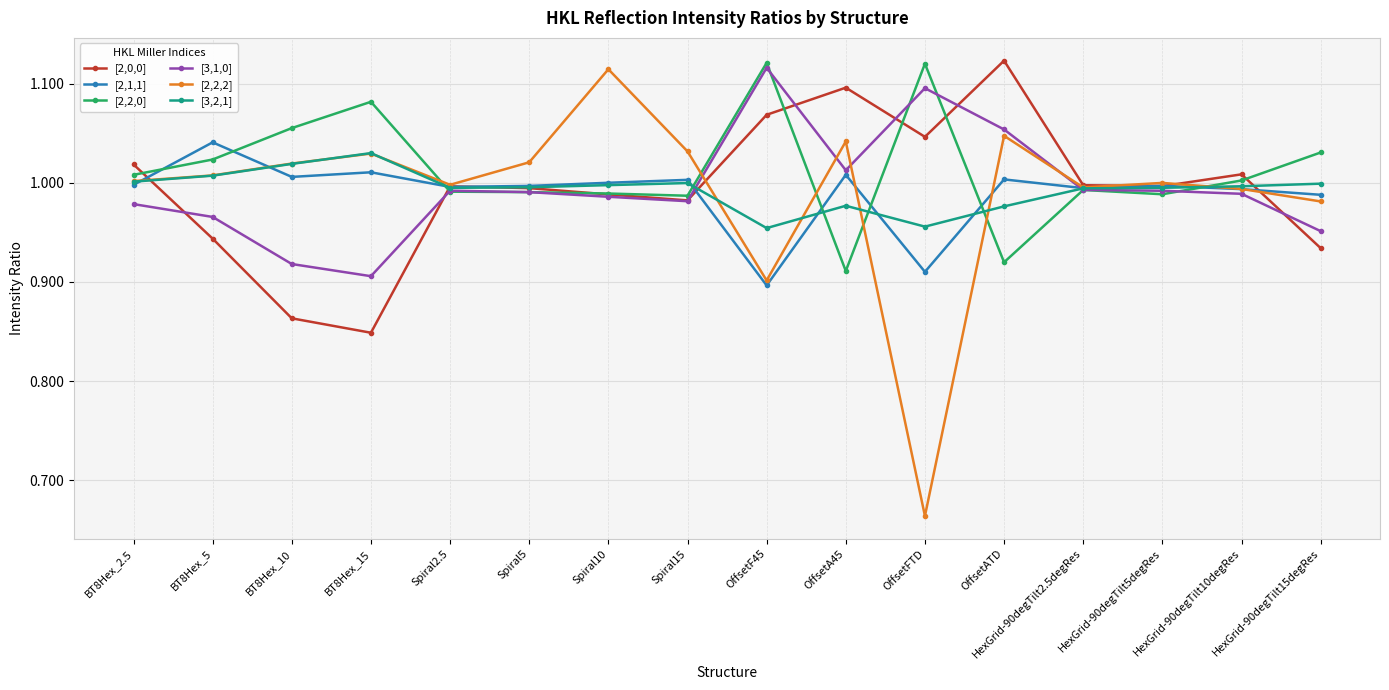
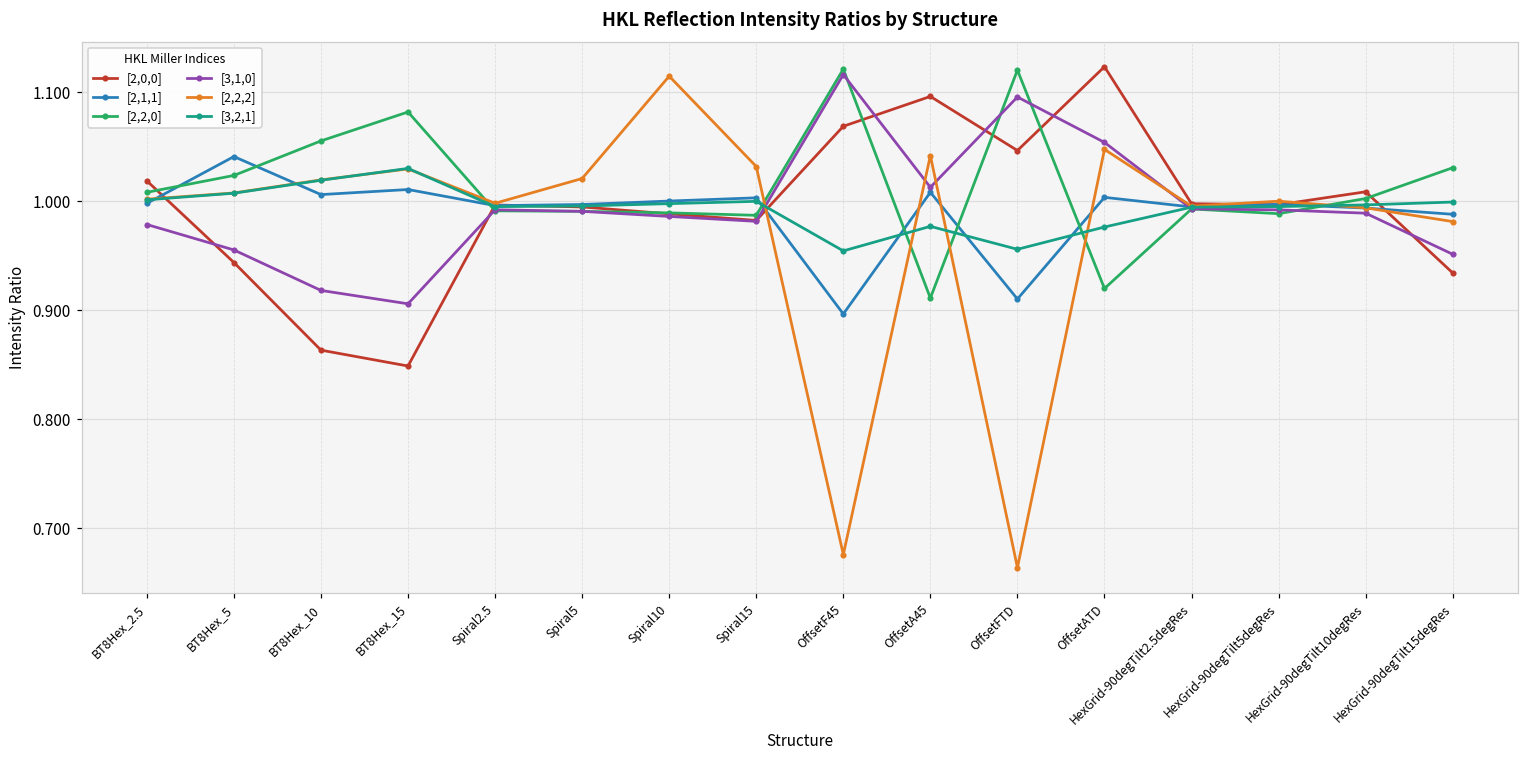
  {
    "[2,0,0]": {
      "BT8Hex_2.5": 1.02,
      "BT8Hex_5": 0.94,
      "BT8Hex_10": 0.86,
      "BT8Hex_15": 0.85,
      "OffsetF45": 1.07,
      "OffsetA45": 1.10,
      "OffsetFTD": 1.05,
      "OffsetATD": 1.12,
      "HexGrid-90degTilt10degRes": 1.01,
      "HexGrid-90degTilt15degRes": 0.93
    },
    "[2,1,1]": {
      "BT8Hex_2.5": 1.00,
      "BT8Hex_5": 1.04,
      "BT8Hex_10": 1.01,
      "BT8Hex_15": 1.01,
      "Spiral15": 1.00,
      "OffsetF45": 0.90,
      "OffsetA45": 1.01,
      "OffsetFTD": 0.91,
      "OffsetATD": 1.00,
      "HexGrid-90degTilt15degRes": 0.99
    },
    "[3,1,0]": {
      "BT8Hex_2.5": 0.98,
-     "BT8Hex_5": 0.97,
+     "BT8Hex_5": 0.96,
      "BT8Hex_10": 0.92,
      "BT8Hex_15": 0.91,
      "OffsetF45": 1.12,
      "OffsetA45": 1.01,
      "OffsetFTD": 1.10,
      "OffsetATD": 1.05,
      "HexGrid-90degTilt5degRes": 0.99,
      "HexGrid-90degTilt10degRes": 0.99,
      "HexGrid-90degTilt15degRes": 0.95
    },
    "[2,2,2]": {
      "Spiral5": 1.02,
      "Spiral10": 1.11,
      "Spiral15": 1.03,
-     "OffsetF45": 0.90,
+     "OffsetF45": 0.68,
      "OffsetA45": 1.04,
      "OffsetFTD": 0.66,
      "OffsetATD": 1.05,
      "HexGrid-90degTilt5degRes": 1.00,
      "HexGrid-90degTilt15degRes": 0.98
    }
  }
